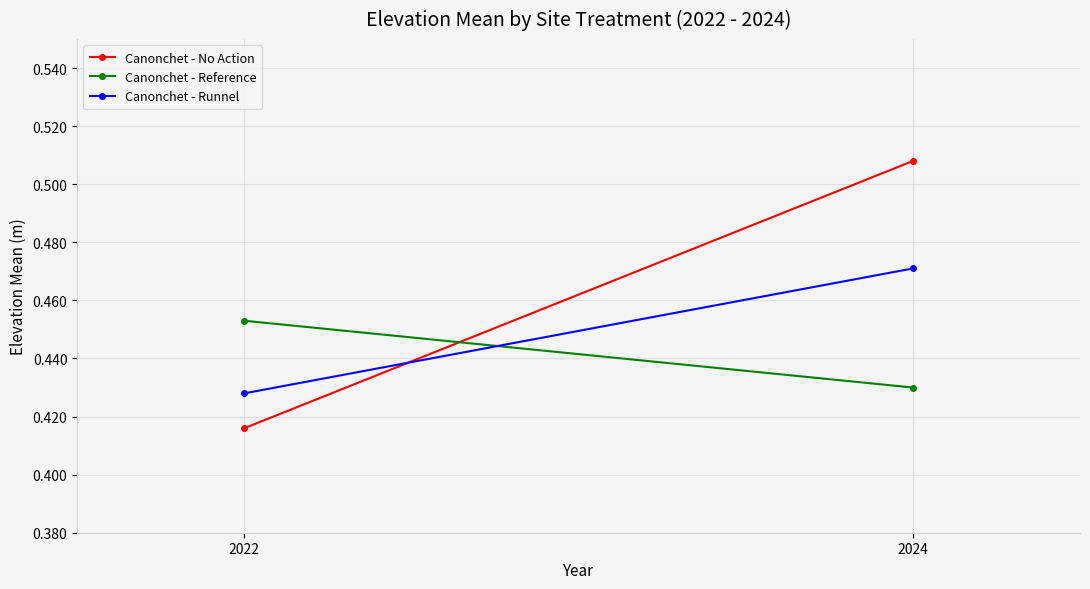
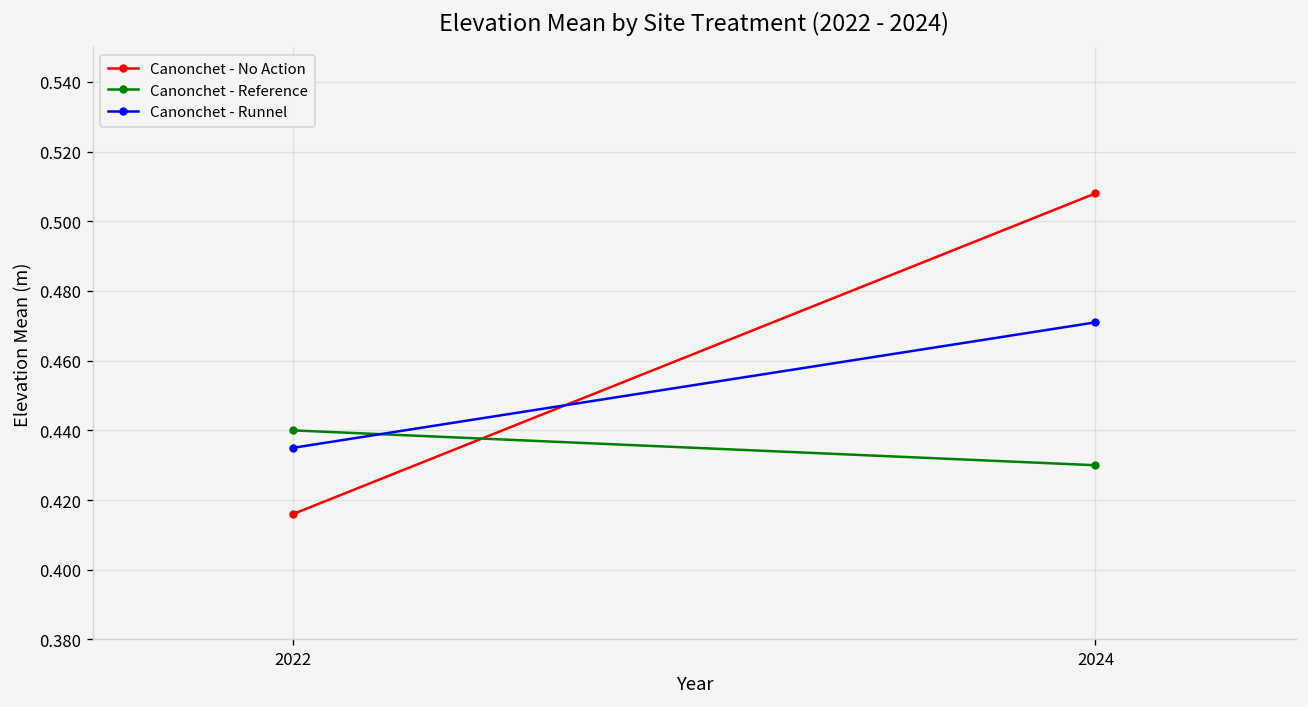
  {
    "Canonchet - No Action": {
      "2022": 0.416,
      "2024": 0.508
    },
    "Canonchet - Reference": {
-     "2022": 0.453,
+     "2022": 0.440,
      "2024": 0.430
    },
    "Canonchet - Runnel": {
-     "2022": 0.428,
+     "2022": 0.435,
      "2024": 0.471
    }
  }
